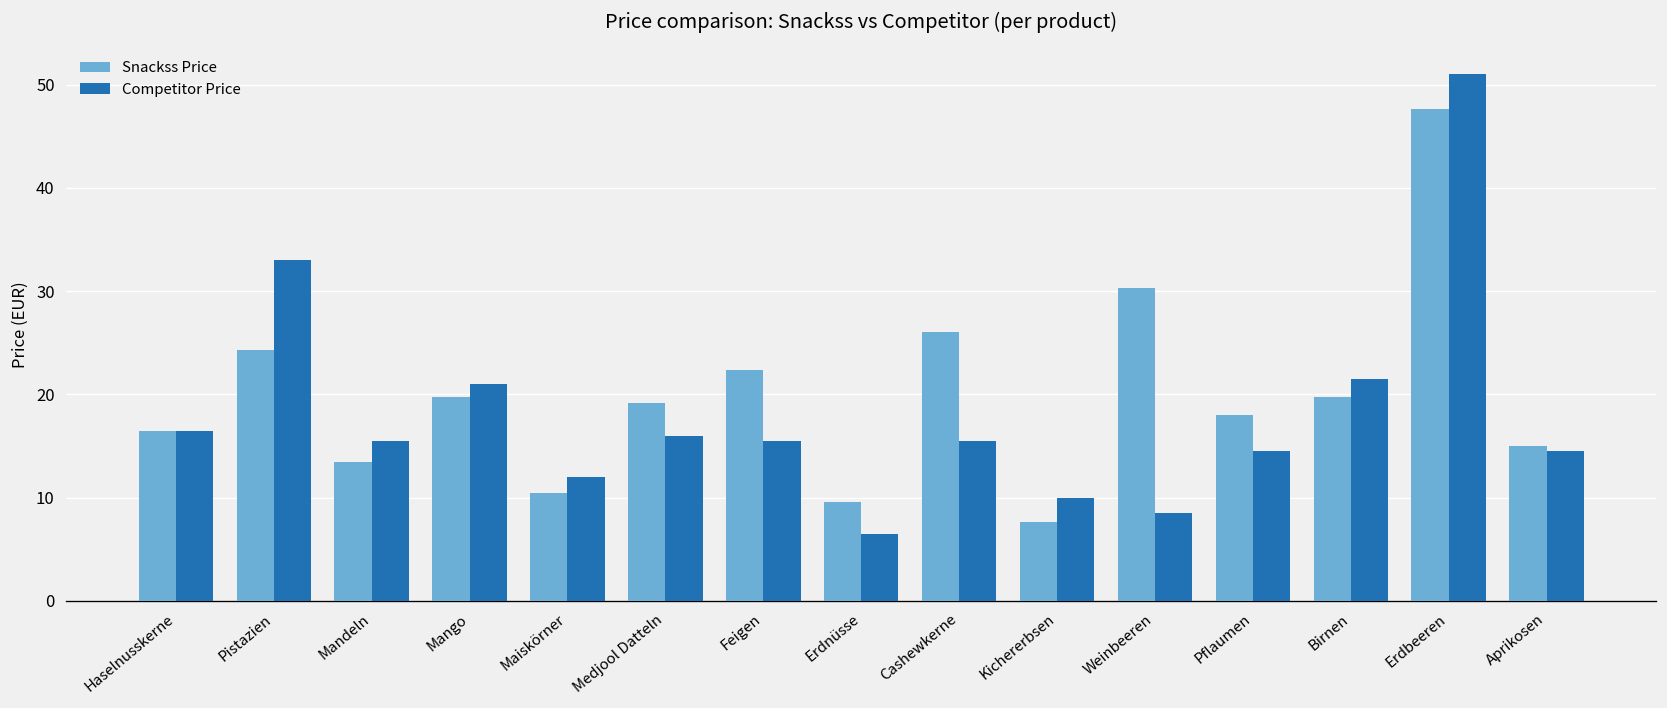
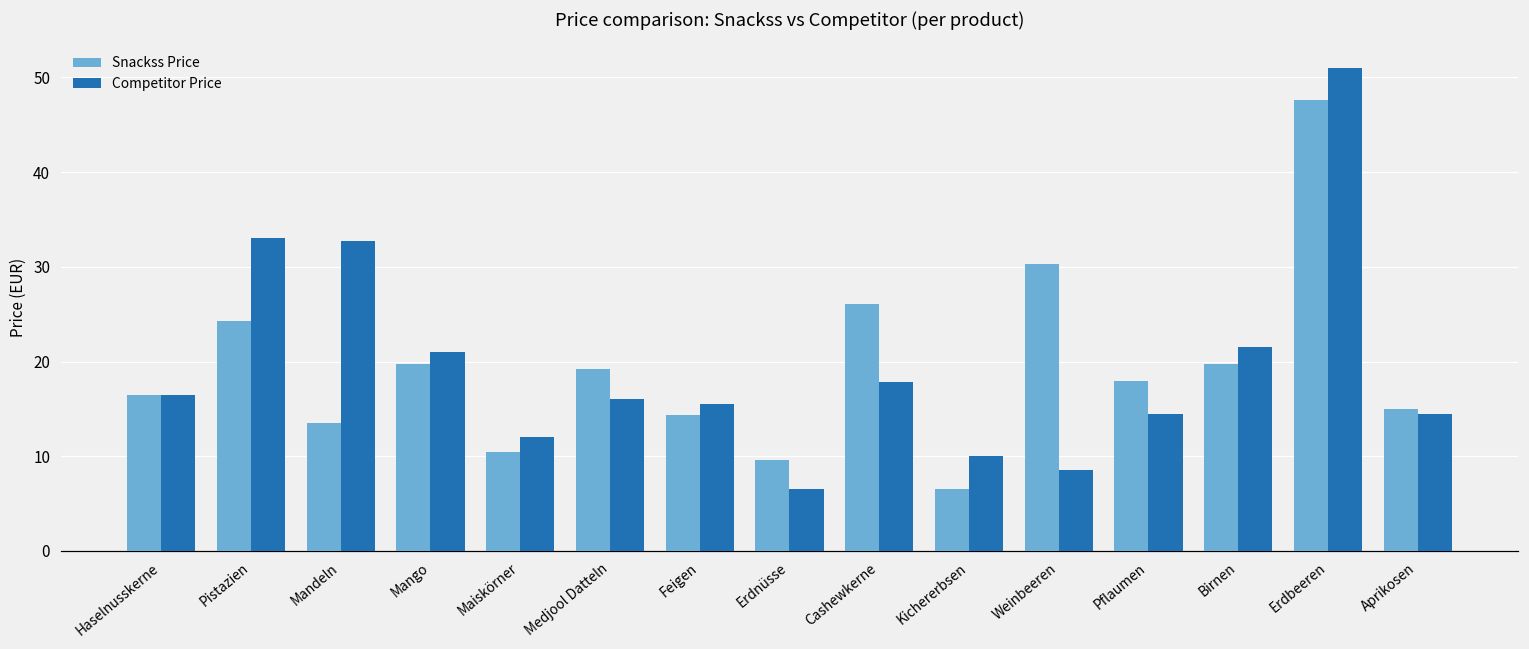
  {
    "Snackss Price": {
      "Haselnusskerne": 17,
      "Pistazien": 24,
      "Mandeln": 13,
      "Mango": 20,
      "Maiskörner": 10,
      "Medjool Datteln": 19,
-     "Feigen": 22,
+     "Feigen": 14,
      "Erdnüsse": 10,
      "Cashewkerne": 26,
-     "Kichererbsen": 8,
+     "Kichererbsen": 7,
      "Weinbeeren": 30,
      "Pflaumen": 18,
      "Birnen": 20,
      "Erdbeeren": 48,
      "Aprikosen": 15
    },
    "Competitor Price": {
      "Haselnusskerne": 17,
      "Pistazien": 33,
-     "Mandeln": 16,
+     "Mandeln": 33,
      "Mango": 21,
      "Maiskörner": 12,
      "Medjool Datteln": 16,
      "Feigen": 16,
      "Erdnüsse": 7,
-     "Cashewkerne": 16,
+     "Cashewkerne": 18,
      "Kichererbsen": 10,
      "Weinbeeren": 9,
      "Pflaumen": 15,
      "Birnen": 22,
      "Erdbeeren": 51,
      "Aprikosen": 15
    }
  }
